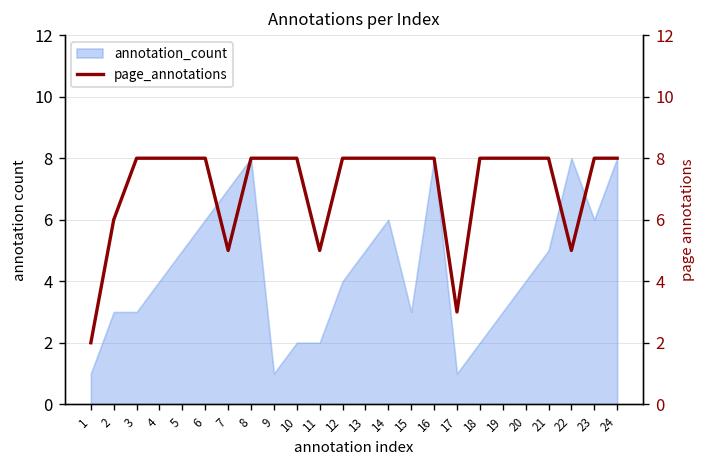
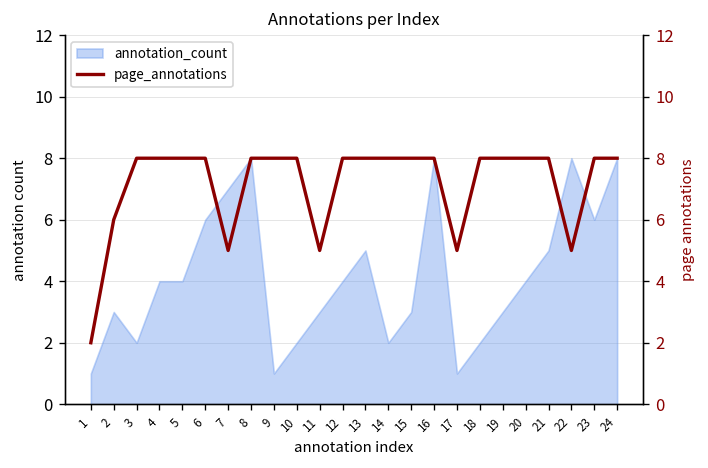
  {
    "annotation_count": {
      "1": 1,
      "2": 3,
-     "3": 3,
+     "3": 2,
      "4": 4,
-     "5": 5,
+     "5": 4,
      "6": 6,
      "7": 7,
      "8": 8,
      "9": 1,
      "10": 2,
-     "11": 2,
+     "11": 3,
      "12": 4,
      "13": 5,
-     "14": 6,
+     "14": 2,
      "15": 3,
      "16": 8,
      "17": 1,
      "18": 2,
      "19": 3,
      "20": 4,
      "21": 5,
      "22": 8,
      "23": 6,
      "24": 8
    },
    "page_annotations": {
      "1": 2,
      "2": 6,
      "3": 8,
      "4": 8,
      "5": 8,
      "6": 8,
      "7": 5,
      "8": 8,
      "9": 8,
      "10": 8,
      "11": 5,
      "12": 8,
      "13": 8,
      "14": 8,
      "15": 8,
      "16": 8,
-     "17": 3,
+     "17": 5,
      "18": 8,
      "19": 8,
      "20": 8,
      "21": 8,
      "22": 5,
      "23": 8,
      "24": 8
    }
  }
